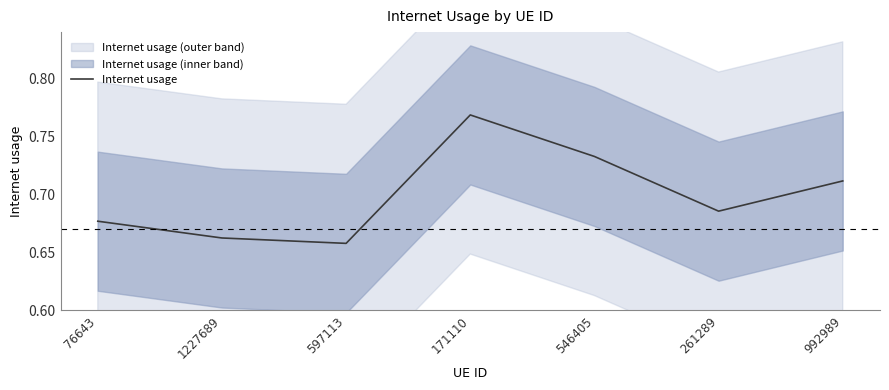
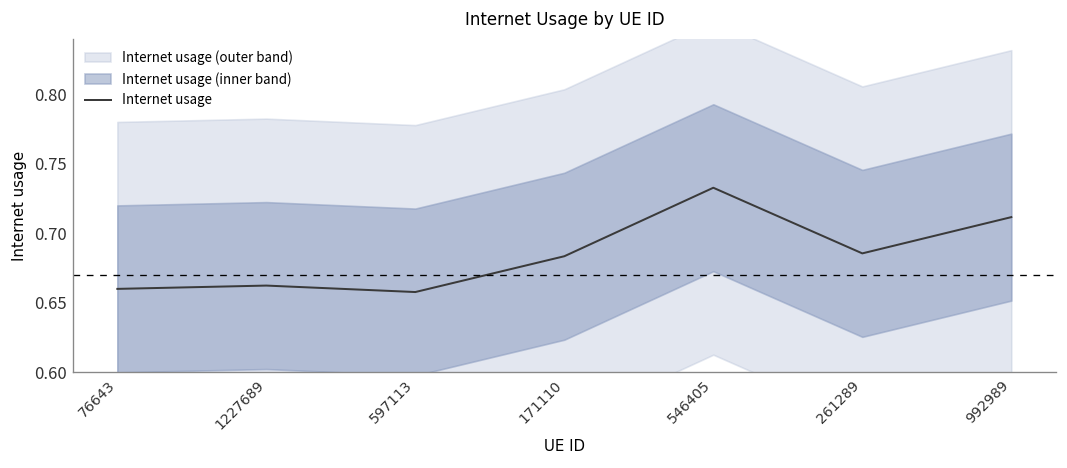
  {
    "Internet usage": {
-     "76643": 0.677,
+     "76643": 0.660,
      "1227689": 0.662,
      "597113": 0.658,
-     "171110": 0.769,
+     "171110": 0.684,
      "546405": 0.733,
      "261289": 0.686,
      "992989": 0.712
    }
  }
